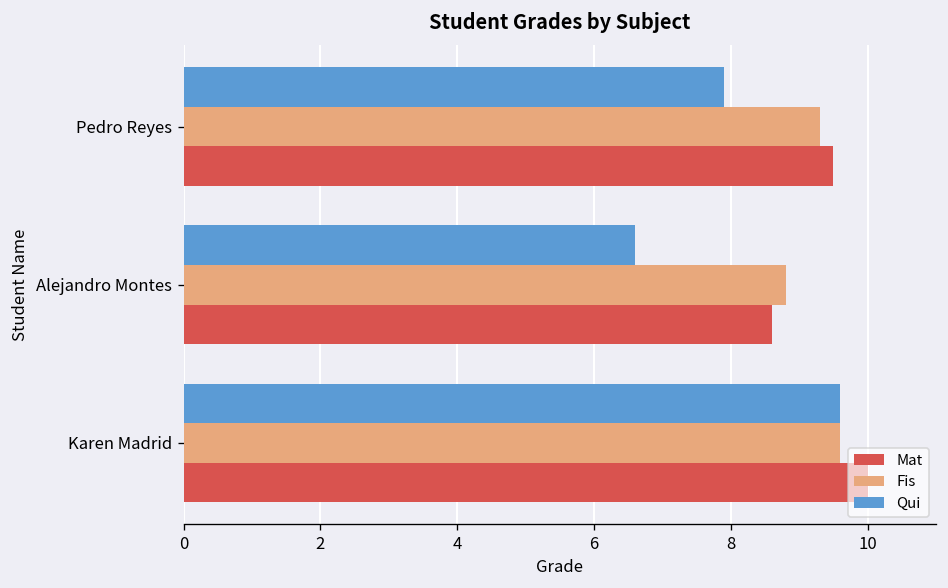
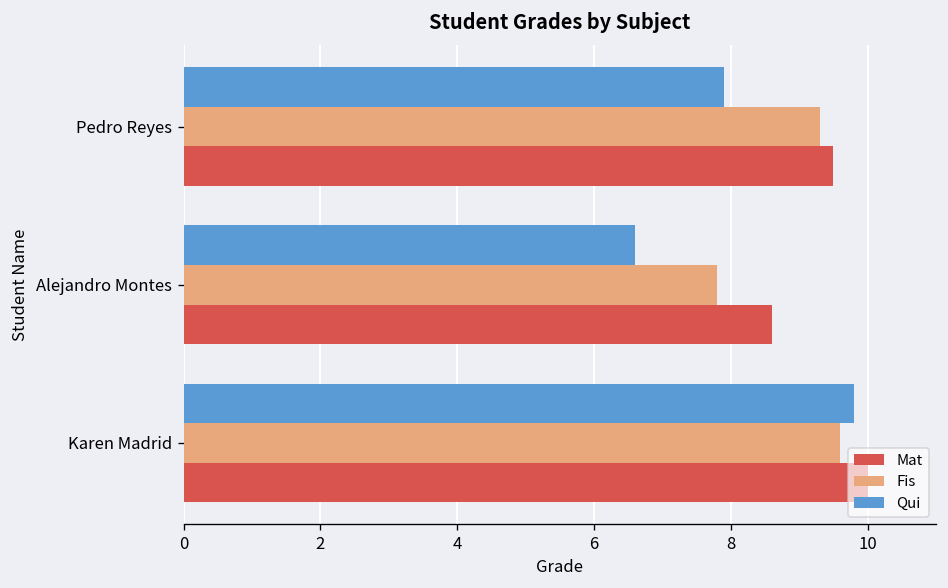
  {
    "Mat": {
      "Pedro Reyes": 9.5,
      "Alejandro Montes": 8.6
    },
    "Fis": {
      "Pedro Reyes": 9.3,
-     "Alejandro Montes": 8.8,
+     "Alejandro Montes": 7.8,
      "Karen Madrid": 9.6
    },
    "Qui": {
      "Pedro Reyes": 7.9,
      "Alejandro Montes": 6.6,
-     "Karen Madrid": 9.6
+     "Karen Madrid": 9.8
    }
  }
